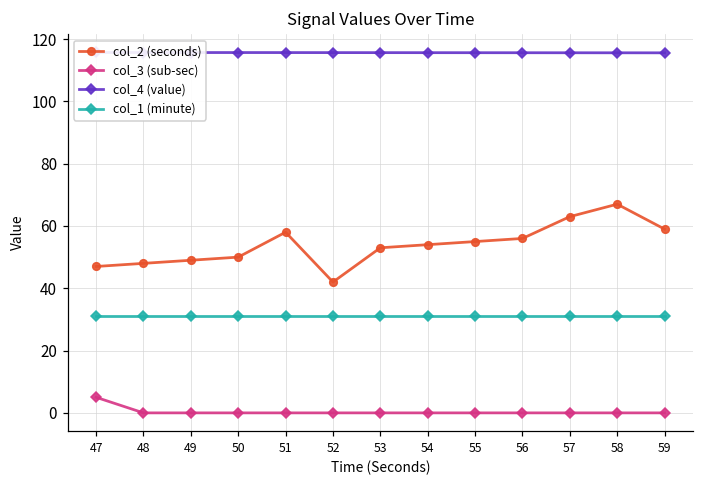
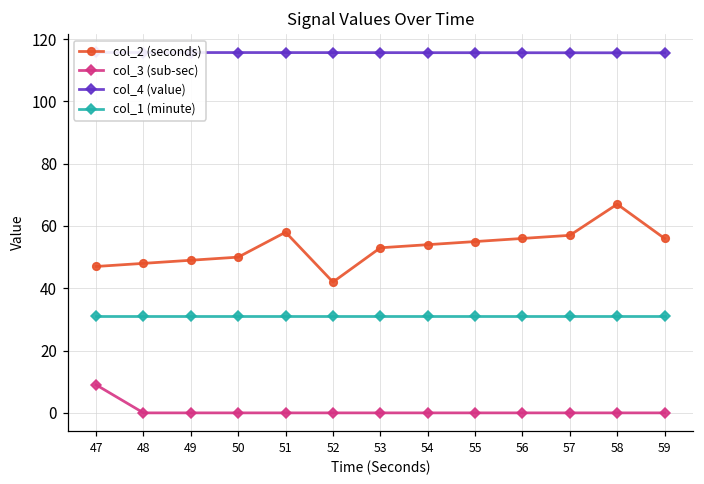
  {
    "col_2 (seconds)": {
      "47": 47,
      "48": 48,
      "49": 49,
      "50": 50,
      "51": 58,
      "52": 42,
      "53": 53,
      "54": 54,
      "55": 55,
      "56": 56,
-     "57": 63,
+     "57": 57,
      "58": 67,
-     "59": 59
+     "59": 56
    },
    "col_3 (sub-sec)": {
-     "47": 5,
+     "47": 9,
      "48": 0,
      "49": 0,
      "50": 0,
      "51": 0,
      "52": 0,
      "53": 0,
      "54": 0,
      "55": 0,
      "56": 0,
      "57": 0,
      "58": 0,
      "59": 0
    },
    "col_4 (value)": {
      "50": 116,
      "51": 116,
      "52": 116,
      "53": 116,
      "54": 116,
      "55": 116,
      "56": 116,
      "57": 116,
      "58": 116,
      "59": 116
    },
    "col_1 (minute)": {
      "47": 31,
      "48": 31,
      "49": 31,
      "50": 31,
      "51": 31,
      "52": 31,
      "53": 31,
      "54": 31,
      "55": 31,
      "56": 31,
      "57": 31,
      "58": 31,
      "59": 31
    }
  }
